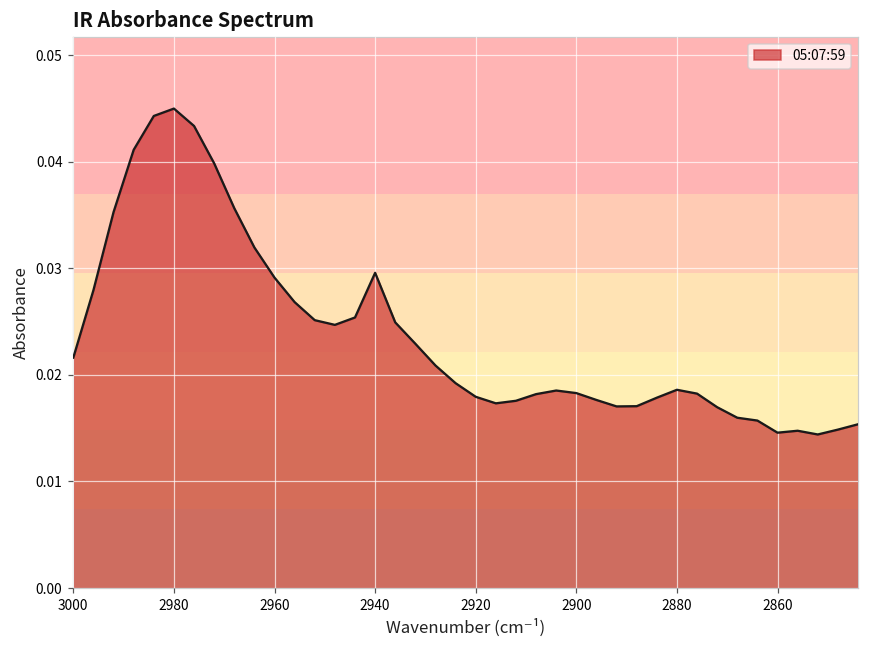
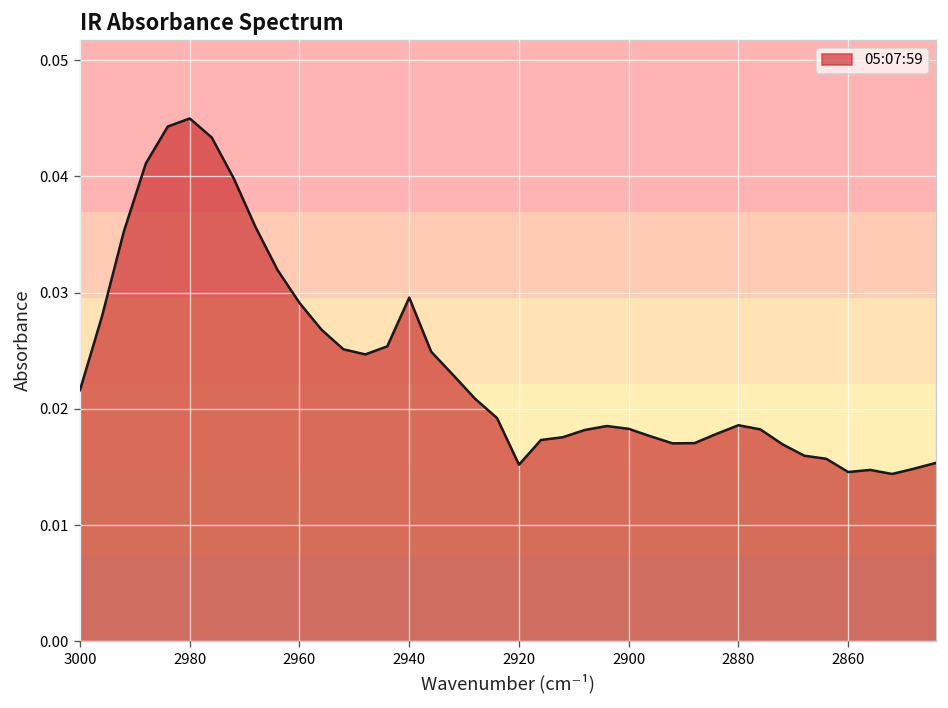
  {
    "3000": 0.022,
    "2980": 0.045,
    "2960": 0.029,
    "2940": 0.030,
-   "2920": 0.018,
+   "2920": 0.015,
    "2900": 0.018,
    "2880": 0.019,
    "2860": 0.015
  }
